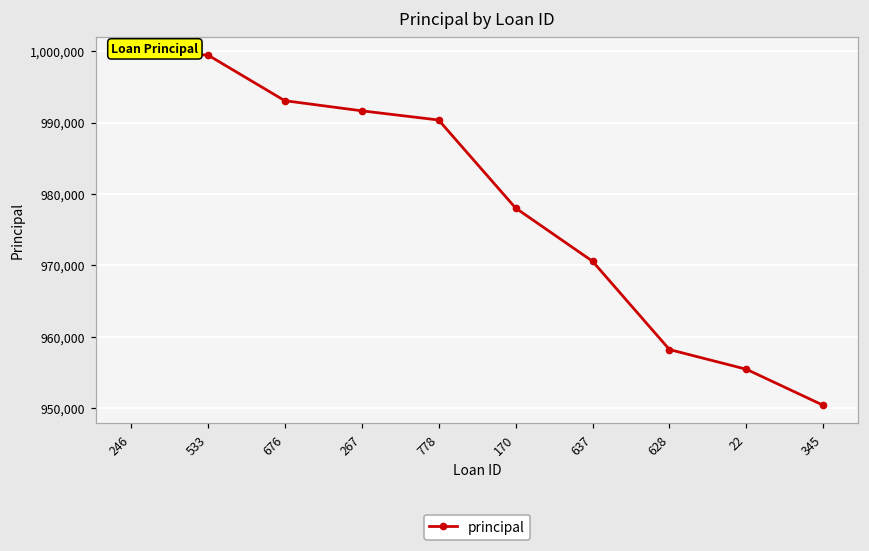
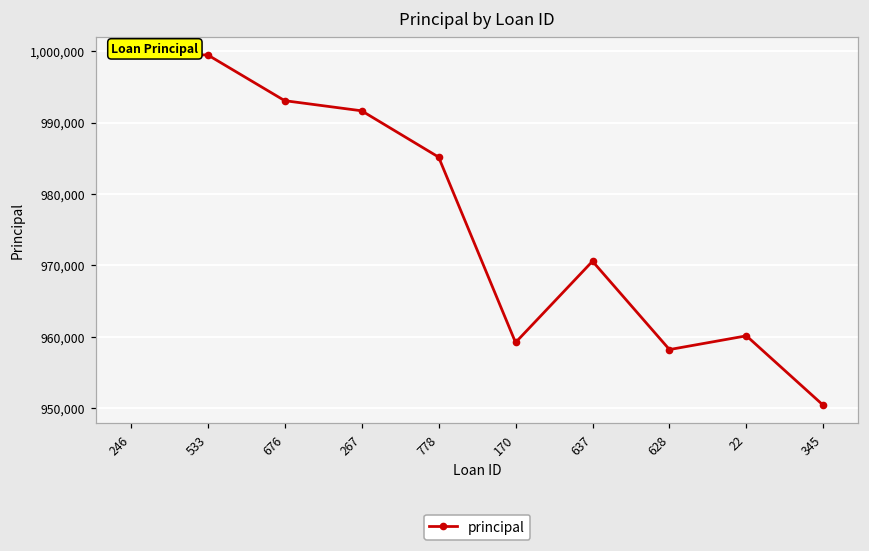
  {
    "533": "999,000",
    "676": "993,000",
    "267": "992,000",
-   "778": "990,000",
-   "170": "978,000",
+   "778": "985,000",
+   "170": "959,000",
    "637": "971,000",
    "628": "958,000",
-   "22": "955,000",
+   "22": "960,000",
    "345": "950,000"
  }
